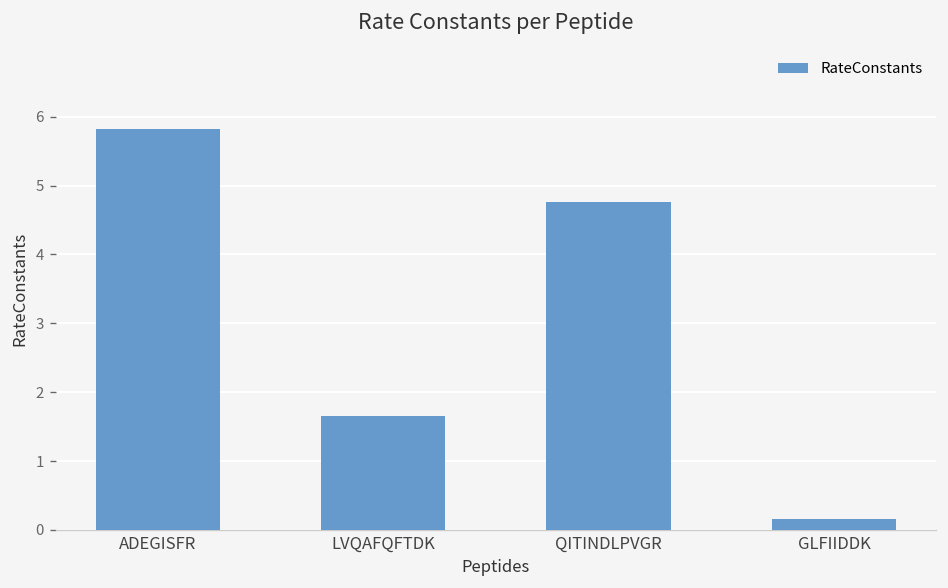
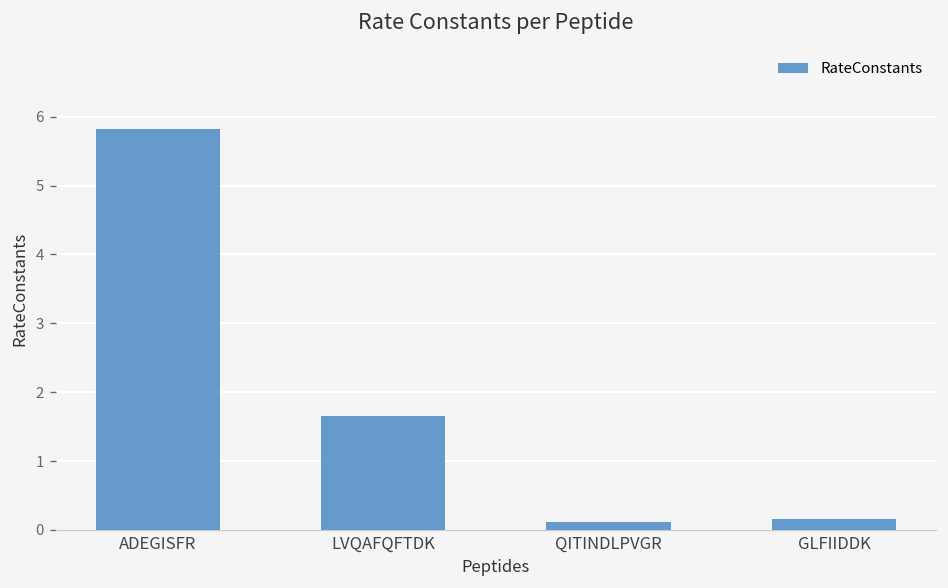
  {
    "ADEGISFR": 5.8,
    "LVQAFQFTDK": 1.7,
-   "QITINDLPVGR": 4.8,
+   "QITINDLPVGR": 0.1,
    "GLFIIDDK": 0.2
  }
